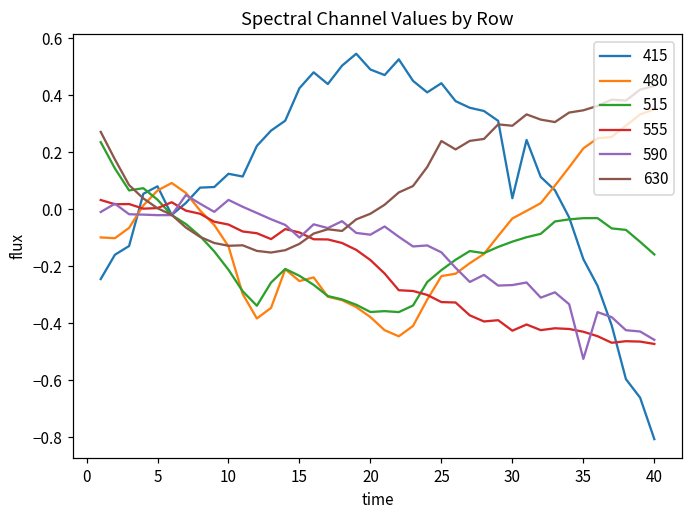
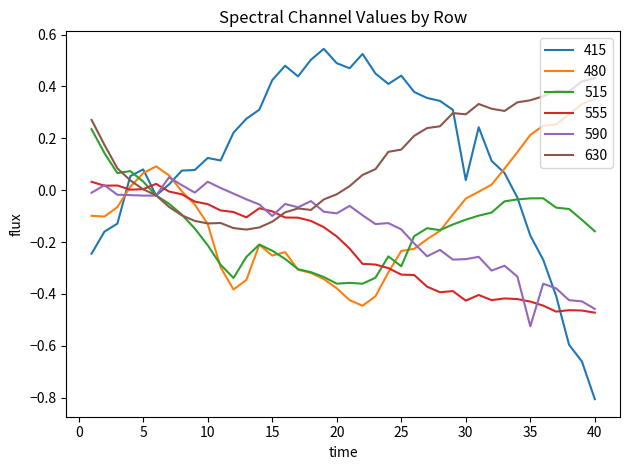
  {
    "415": {
      "5": 0.08,
      "10": 0.12,
      "15": 0.42,
      "20": 0.49,
      "25": 0.44,
      "30": 0.04,
      "35": -0.18,
      "40": -0.81
    },
    "480": {
      "5": 0.07,
      "15": -0.25,
      "20": -0.38,
      "25": -0.23,
      "30": -0.03,
      "35": 0.21
    },
    "515": {
      "5": 0.03,
      "10": -0.21,
      "15": -0.23,
      "20": -0.36,
-     "25": -0.21,
+     "25": -0.29,
      "30": -0.11,
      "35": -0.03,
      "40": -0.16
    },
    "555": {
      "10": -0.05,
      "15": -0.08,
      "20": -0.18,
      "25": -0.33,
      "30": -0.43,
      "35": -0.43,
      "40": -0.47
    },
    "590": {
      "5": -0.02,
      "10": 0.03,
      "15": -0.10,
      "20": -0.09,
      "25": -0.15,
      "30": -0.27,
      "35": -0.53,
      "40": -0.46
    },
    "630": {
      "15": -0.12,
      "20": -0.02,
-     "25": 0.24,
+     "25": 0.16,
      "30": 0.29,
      "35": 0.35
    }
  }
